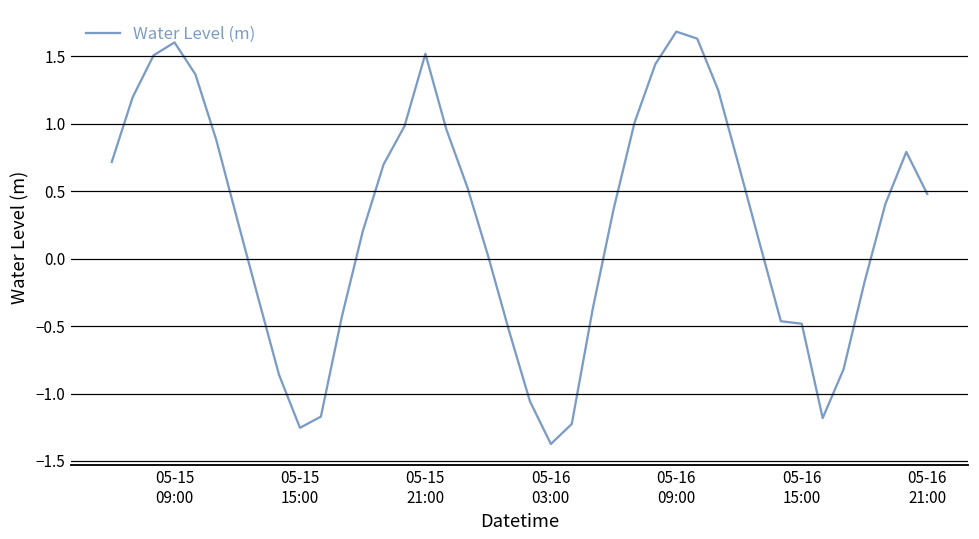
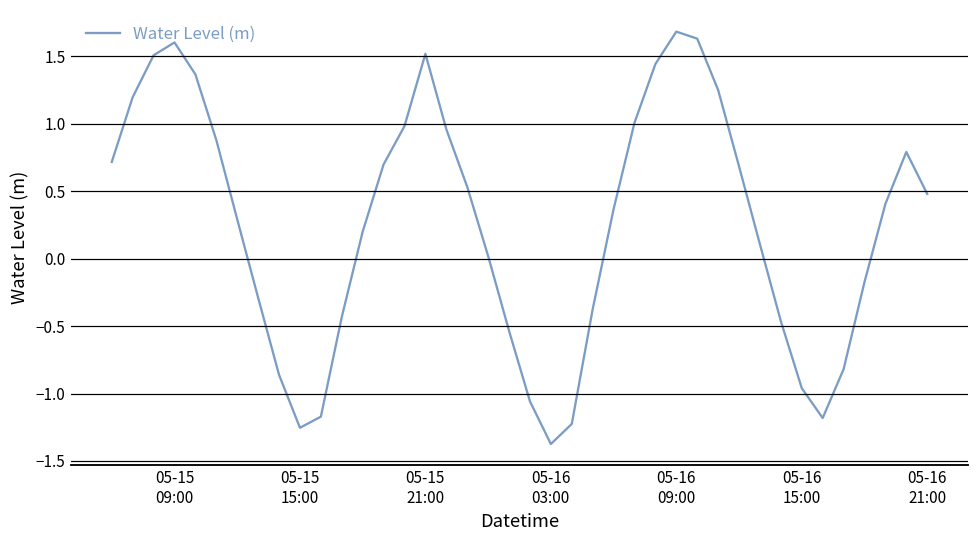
  {
    "05-15 09:00": 1.60,
    "05-15 15:00": -1.25,
    "05-15 21:00": 1.52,
    "05-16 03:00": -1.37,
    "05-16 09:00": 1.68,
-   "05-16 15:00": -0.48,
+   "05-16 15:00": -0.96,
    "05-16 21:00": 0.48
  }
